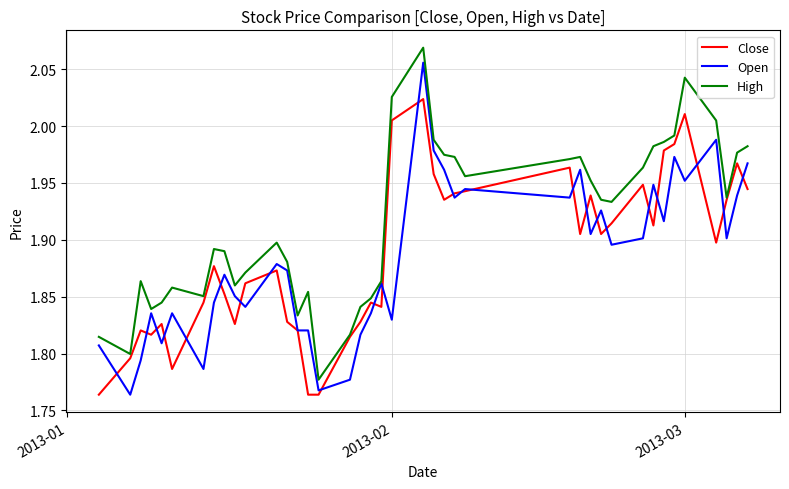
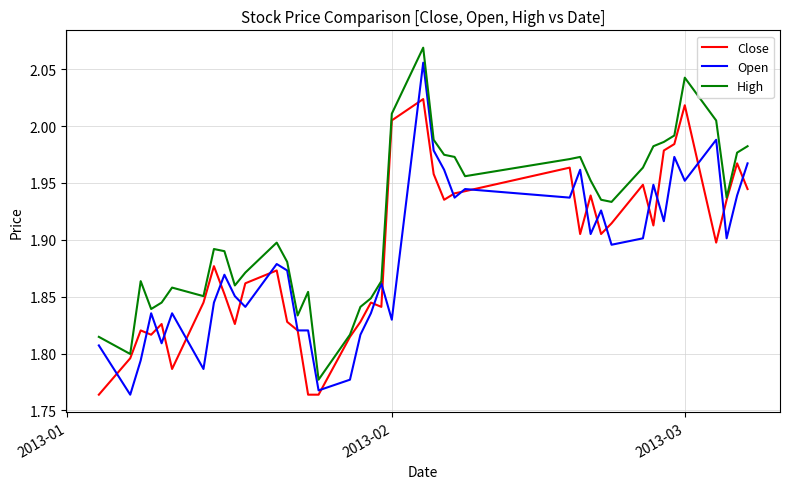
  {
    "Close": {
      "2013-02": 2.005,
-     "2013-03": 2.010
+     "2013-03": 2.018
    },
    "Open": {
      "2013-02": 1.830,
      "2013-03": 1.952
    },
    "High": {
-     "2013-02": 2.026,
+     "2013-02": 2.011,
      "2013-03": 2.042
    }
  }
